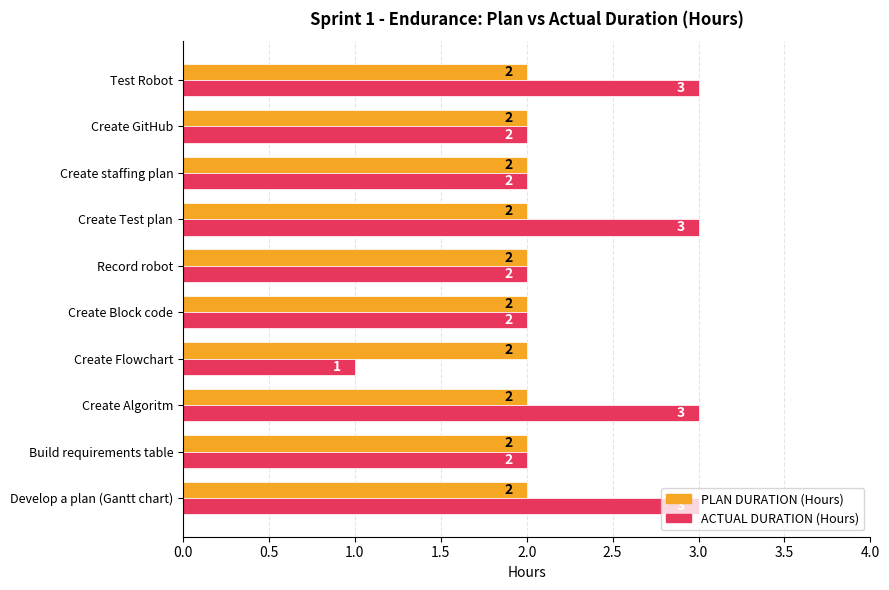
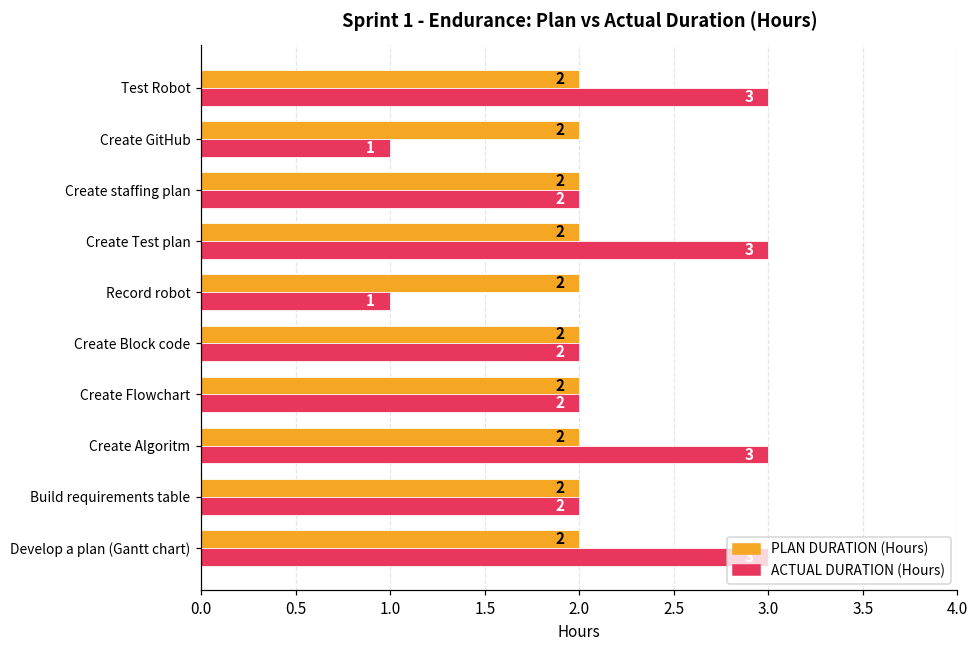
  {
    "PLAN DURATION (Hours)": {
      "Test Robot": 2,
      "Create GitHub": 2,
      "Create staffing plan": 2,
      "Create Test plan": 2,
      "Record robot": 2,
      "Create Block code": 2,
      "Create Flowchart": 2,
      "Create Algoritm": 2,
      "Build requirements table": 2,
      "Develop a plan (Gantt chart)": 2
    },
    "ACTUAL DURATION (Hours)": {
      "Test Robot": 3,
-     "Create GitHub": 2,
+     "Create GitHub": 1,
      "Create staffing plan": 2,
      "Create Test plan": 3,
-     "Record robot": 2,
+     "Record robot": 1,
      "Create Block code": 2,
-     "Create Flowchart": 1,
+     "Create Flowchart": 2,
      "Create Algoritm": 3,
      "Build requirements table": 2
    }
  }
